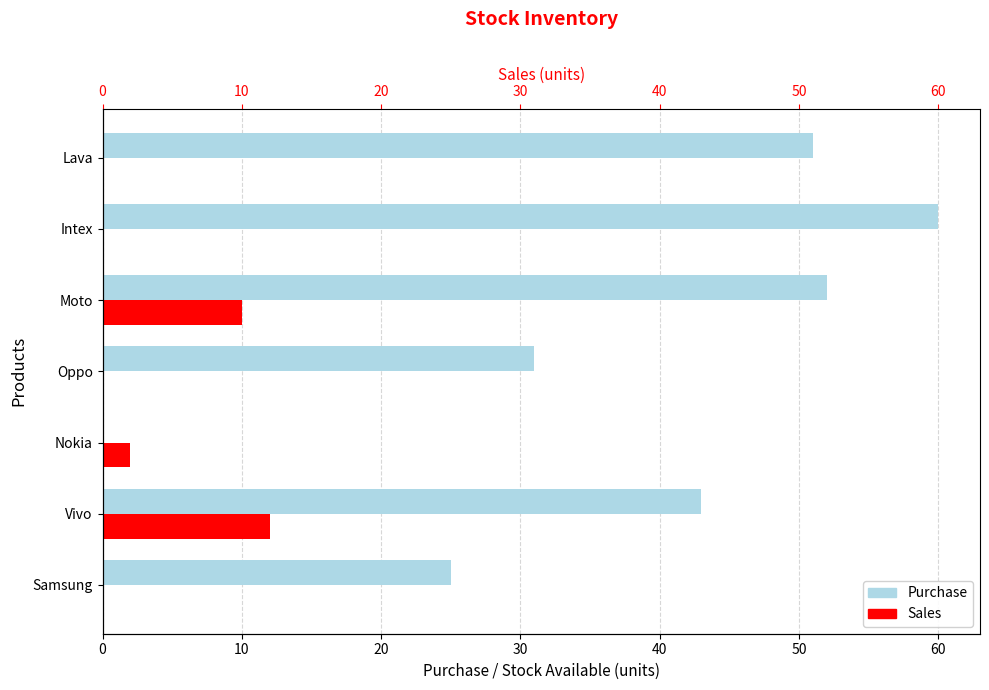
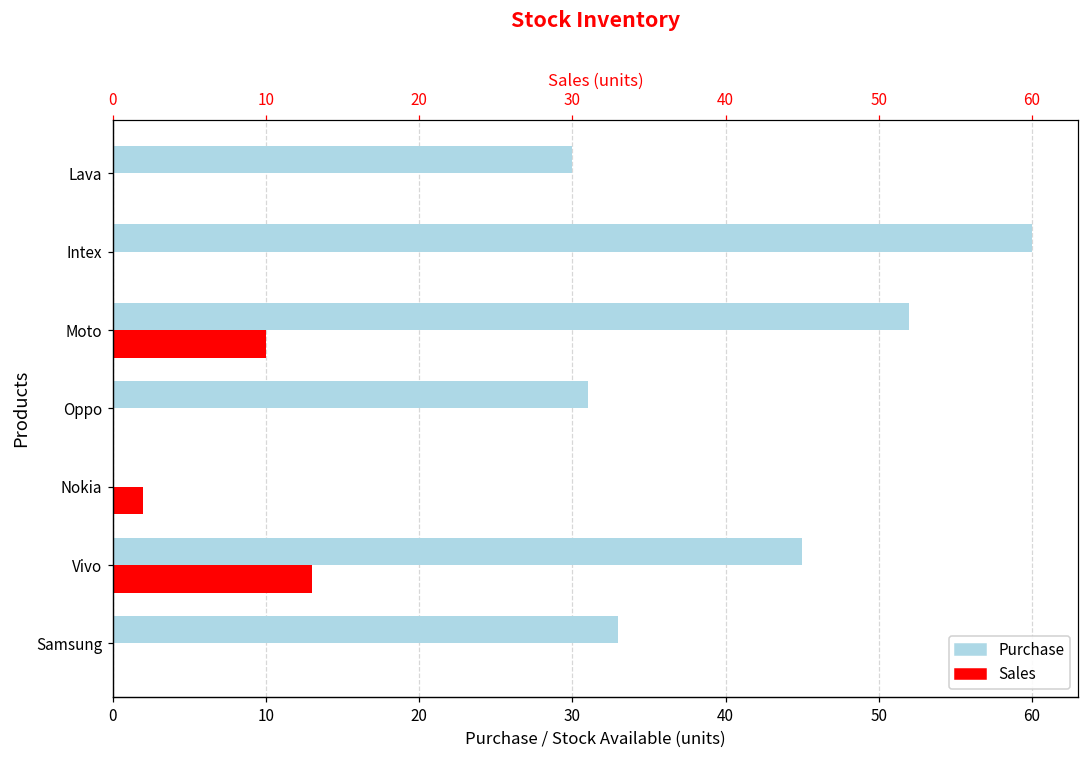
  {
    "Purchase": {
-     "Lava": 51,
+     "Lava": 30,
      "Intex": 60,
      "Moto": 52,
      "Oppo": 31,
      "Nokia": 0,
-     "Vivo": 43,
-     "Samsung": 25
+     "Vivo": 45,
+     "Samsung": 33
    },
    "Sales": {
      "Lava": 0,
      "Intex": 0,
      "Moto": 10,
      "Oppo": 0,
      "Nokia": 2,
-     "Vivo": 12,
+     "Vivo": 13,
      "Samsung": 0
    }
  }
